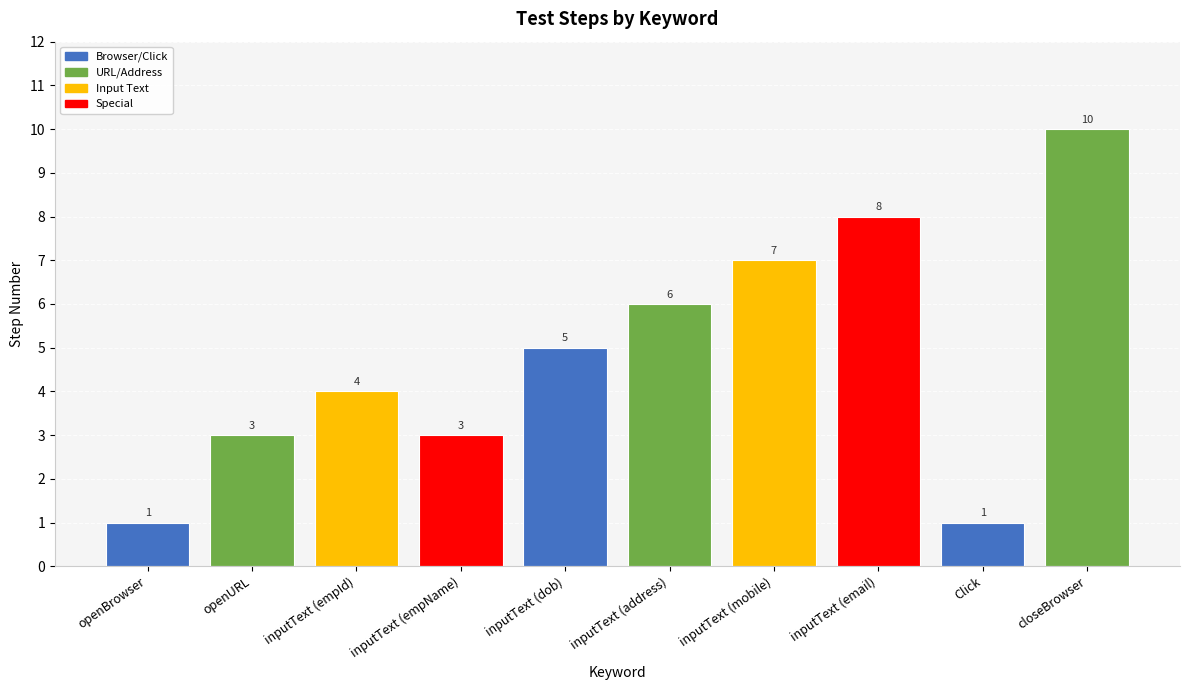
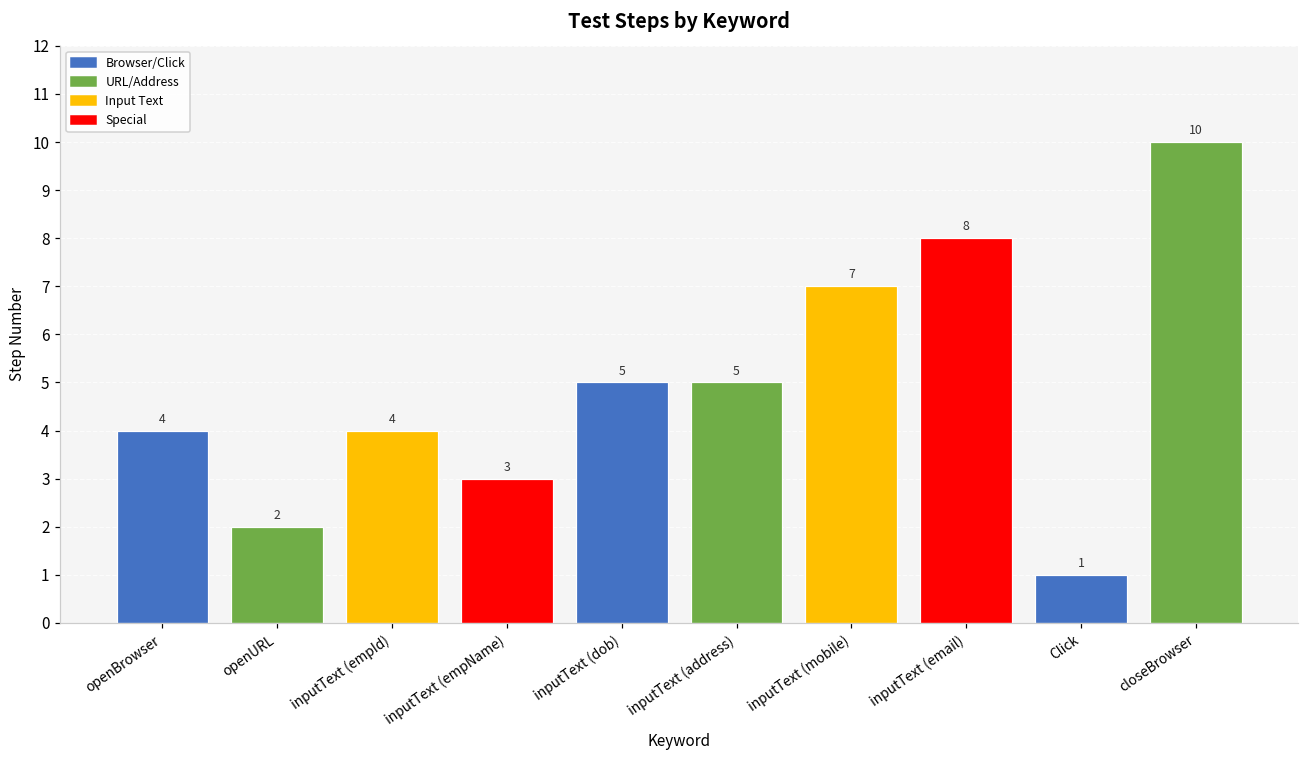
  {
-   "openBrowser": 1,
-   "openURL": 3,
+   "openBrowser": 4,
+   "openURL": 2,
    "inputText (empId)": 4,
    "inputText (empName)": 3,
    "inputText (dob)": 5,
-   "inputText (address)": 6,
+   "inputText (address)": 5,
    "inputText (mobile)": 7,
    "inputText (email)": 8,
    "Click": 1,
    "closeBrowser": 10
  }
